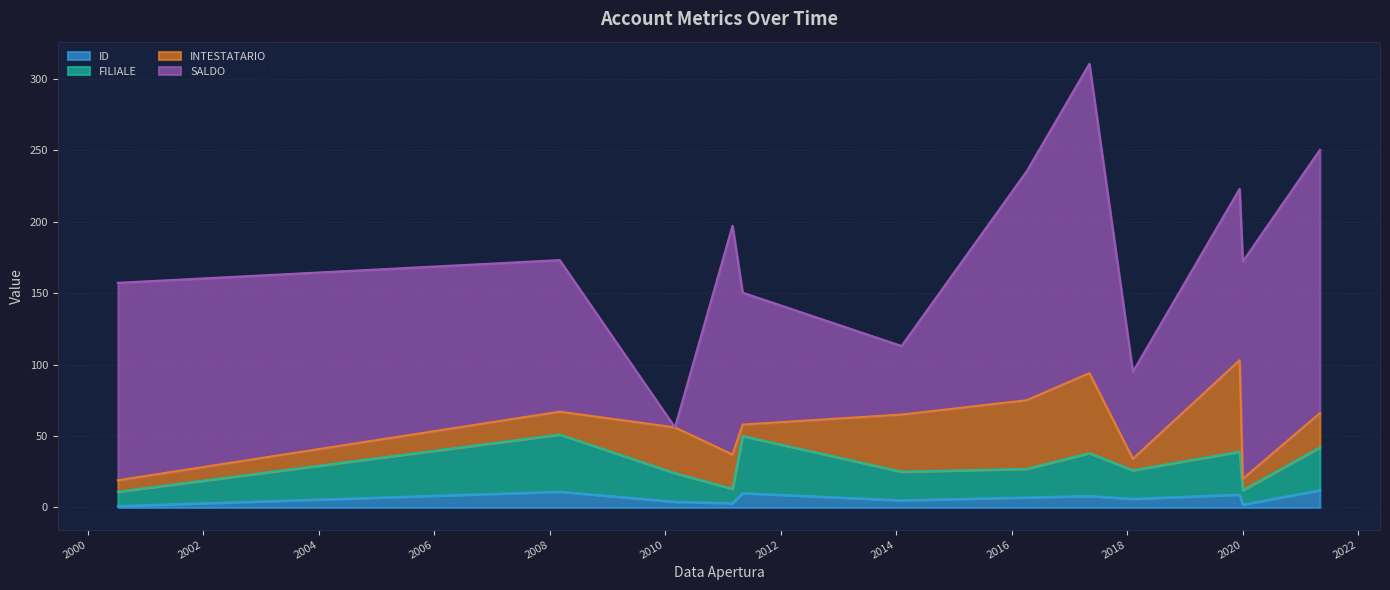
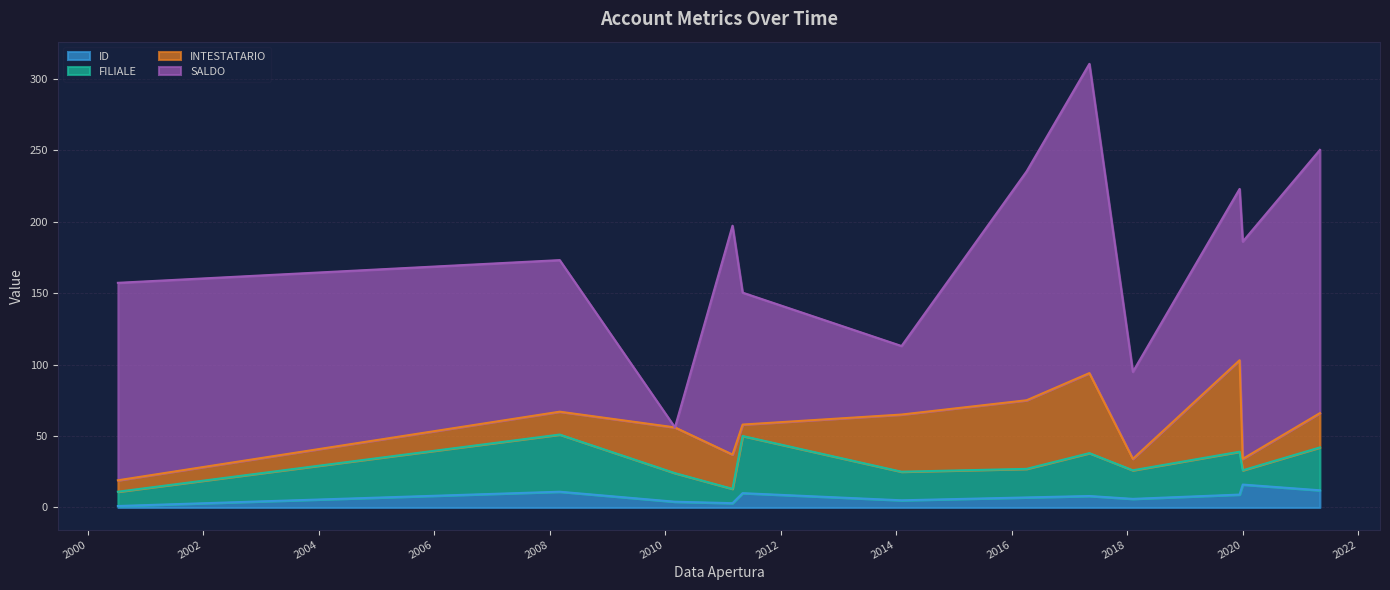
  {
    "ID": {
-     "2020": 2
+     "2020": 16
    },
    "FILIALE": {
      "2020": 10
    },
    "INTESTATARIO": {
      "2020": 8
    },
    "SALDO": {
      "2020": 152
    }
  }
